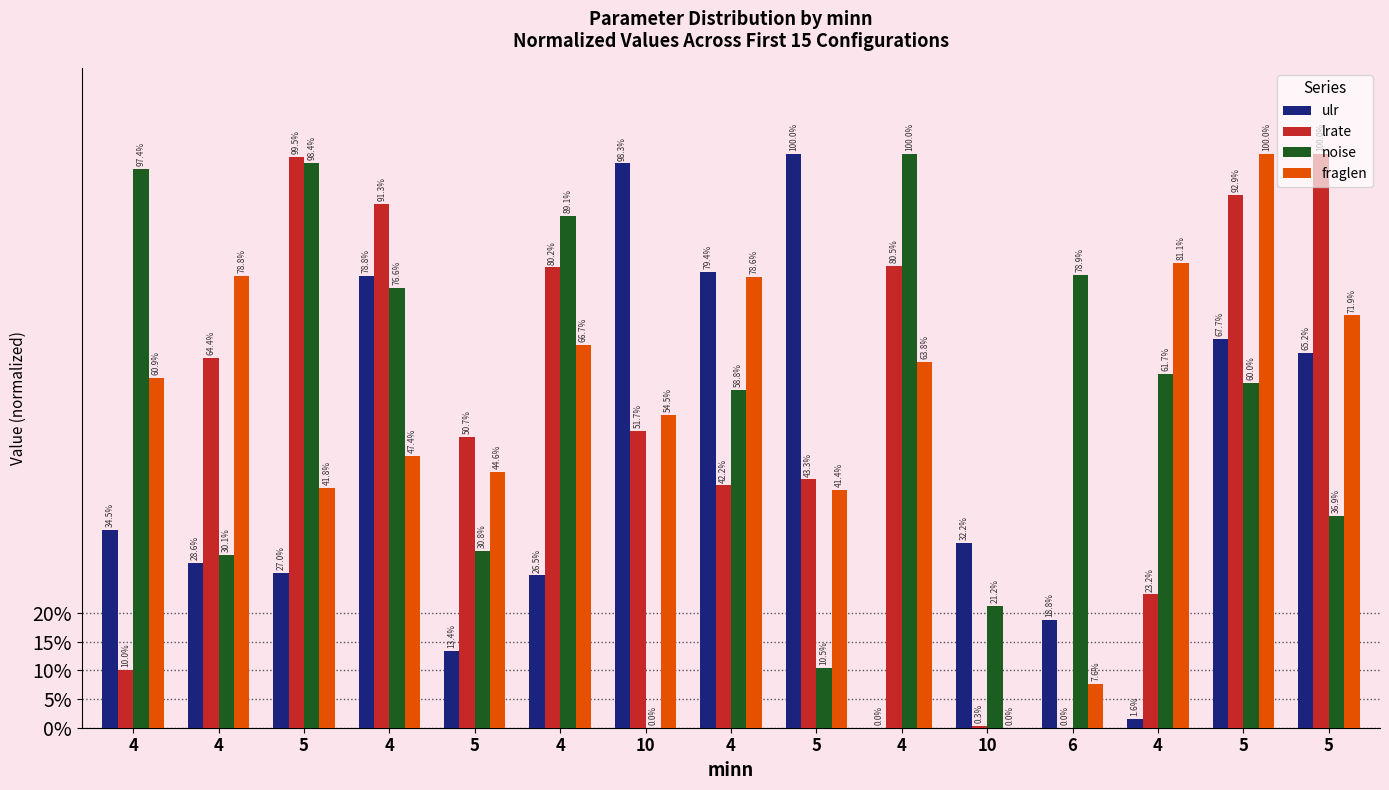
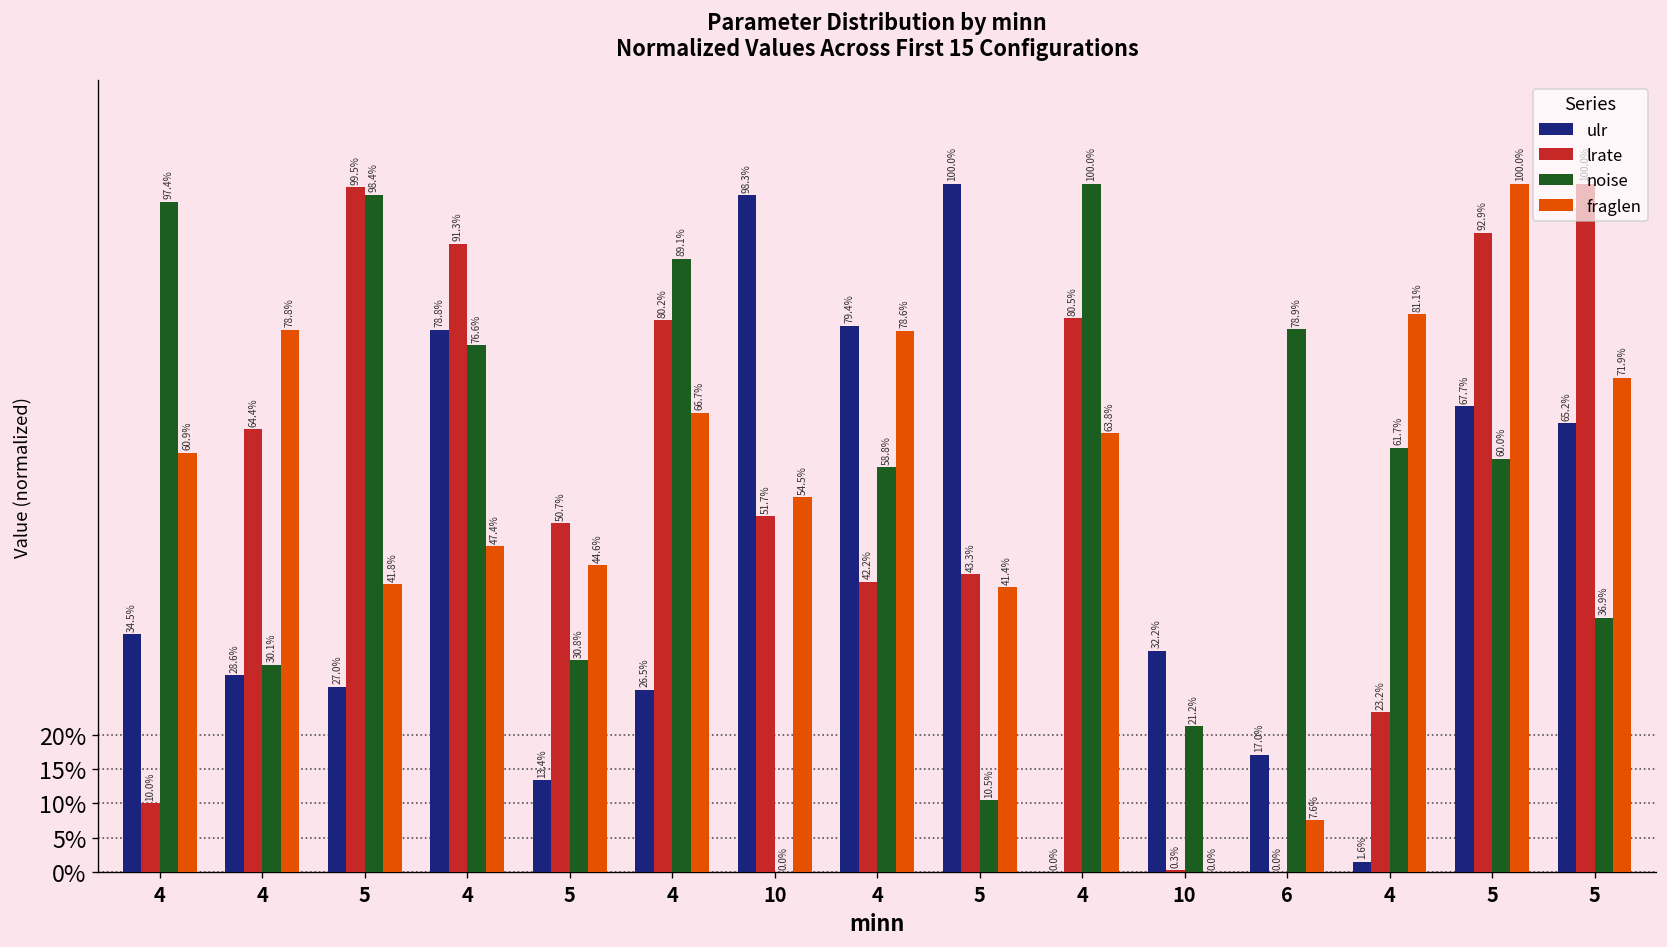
  {
    "ulr": {
-     "6": "18.8%"
+     "6": "17.0%"
    },
    "lrate": {
      "6": "0.0%"
    },
    "noise": {
      "6": "78.9%"
    },
    "fraglen": {
      "6": "7.6%"
    }
  }
